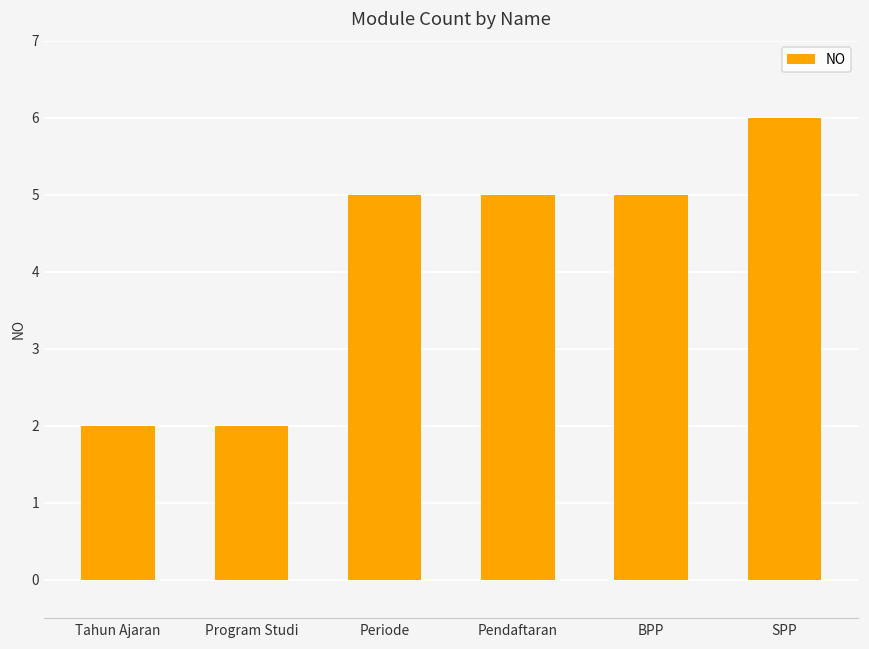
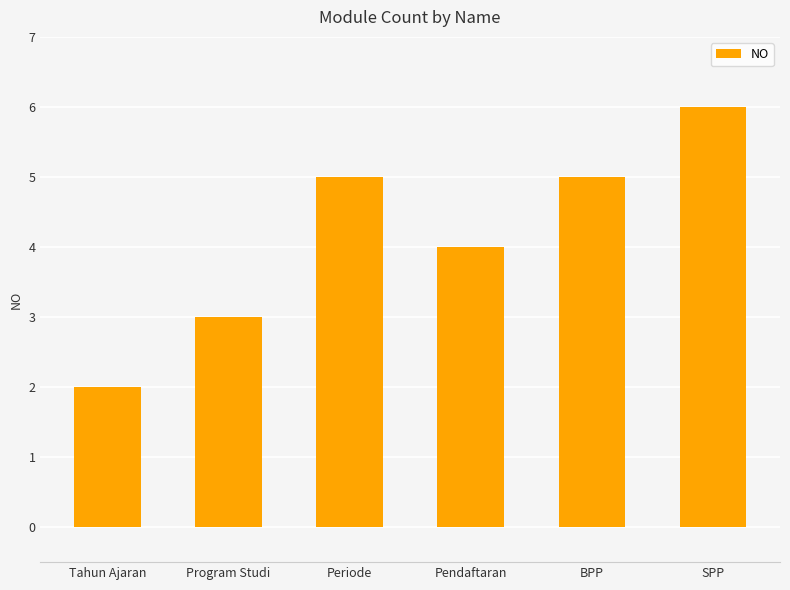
  {
    "Tahun Ajaran": 2,
-   "Program Studi": 2,
+   "Program Studi": 3,
    "Periode": 5,
-   "Pendaftaran": 5,
+   "Pendaftaran": 4,
    "BPP": 5,
    "SPP": 6
  }
